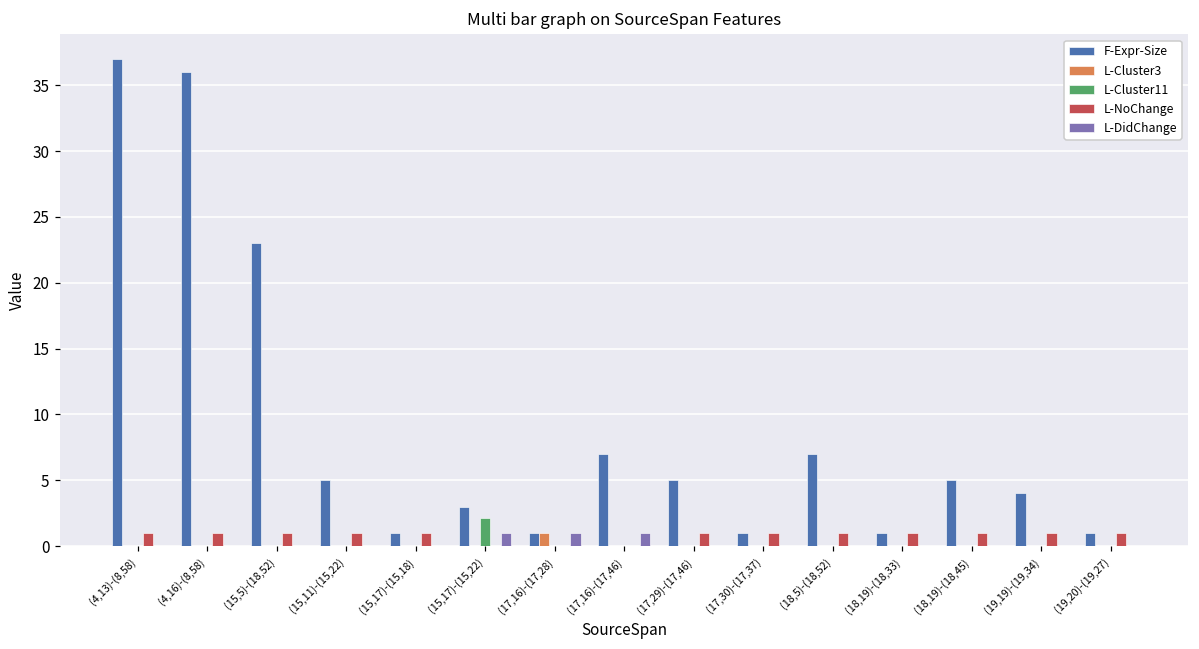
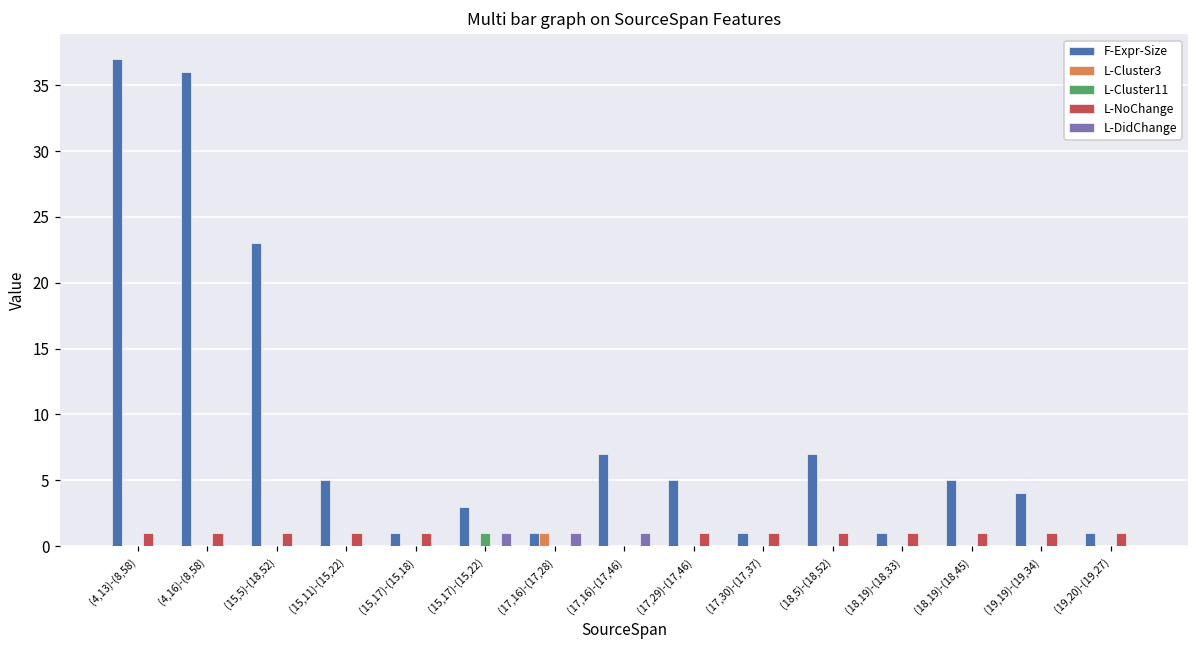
  {
    "L-Cluster11": {
      "(4,13)-(8,58)": 0.0,
      "(4,16)-(8,58)": 0.0,
      "(15,5)-(18,52)": 0.0,
      "(15,11)-(15,22)": 0.0,
      "(15,17)-(15,18)": 0.0,
-     "(15,17)-(15,22)": 2.1,
+     "(15,17)-(15,22)": 1.0,
      "(17,16)-(17,28)": 0.0,
      "(17,16)-(17,46)": 0.0,
      "(17,29)-(17,46)": 0.0,
      "(17,30)-(17,37)": 0.0,
      "(18,5)-(18,52)": 0.0,
      "(18,19)-(18,33)": 0.0,
      "(18,19)-(18,45)": 0.0,
      "(19,19)-(19,34)": 0.0,
      "(19,20)-(19,27)": 0.0
    }
  }
